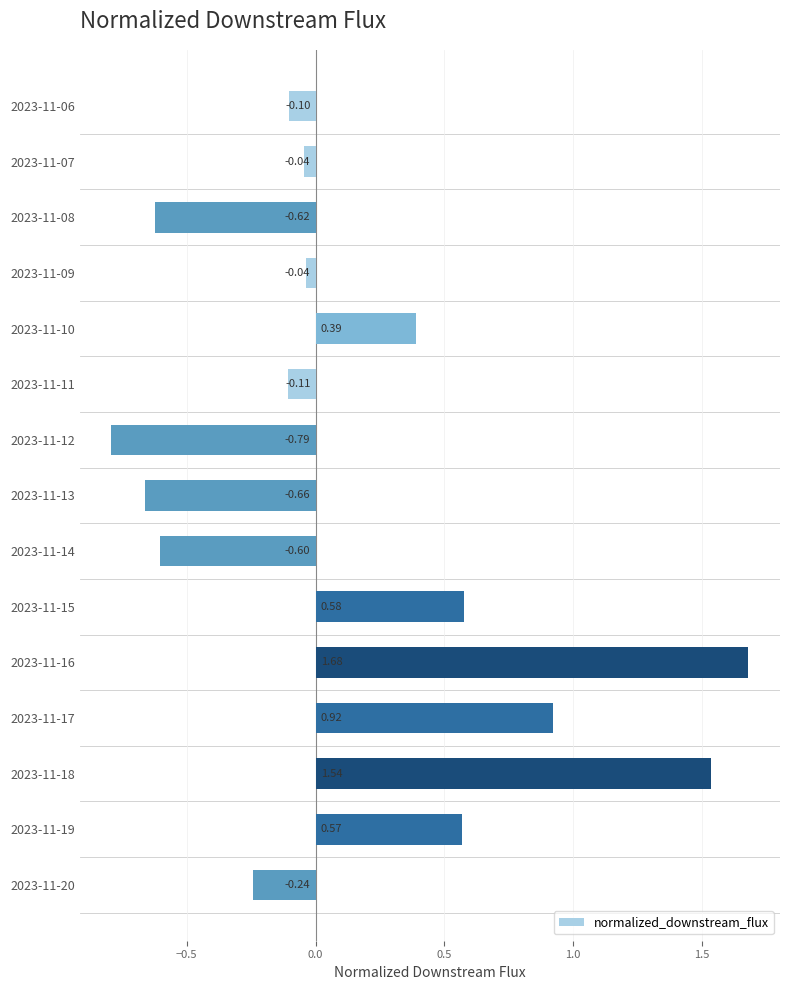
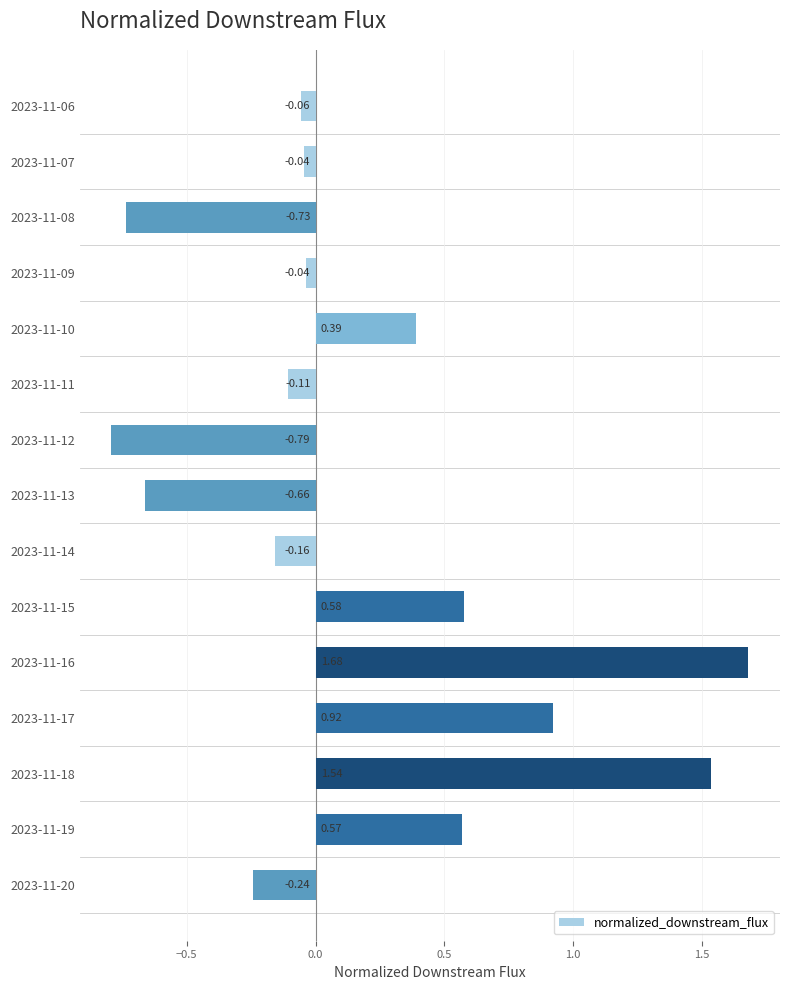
  {
-   "2023-11-06": -0.10,
+   "2023-11-06": -0.06,
    "2023-11-07": -0.04,
-   "2023-11-08": -0.62,
+   "2023-11-08": -0.73,
    "2023-11-09": -0.04,
    "2023-11-10": 0.39,
    "2023-11-11": -0.11,
    "2023-11-12": -0.79,
    "2023-11-13": -0.66,
-   "2023-11-14": -0.60,
+   "2023-11-14": -0.16,
    "2023-11-15": 0.58,
    "2023-11-16": 1.68,
    "2023-11-17": 0.92,
    "2023-11-18": 1.54,
    "2023-11-19": 0.57,
    "2023-11-20": -0.24
  }
